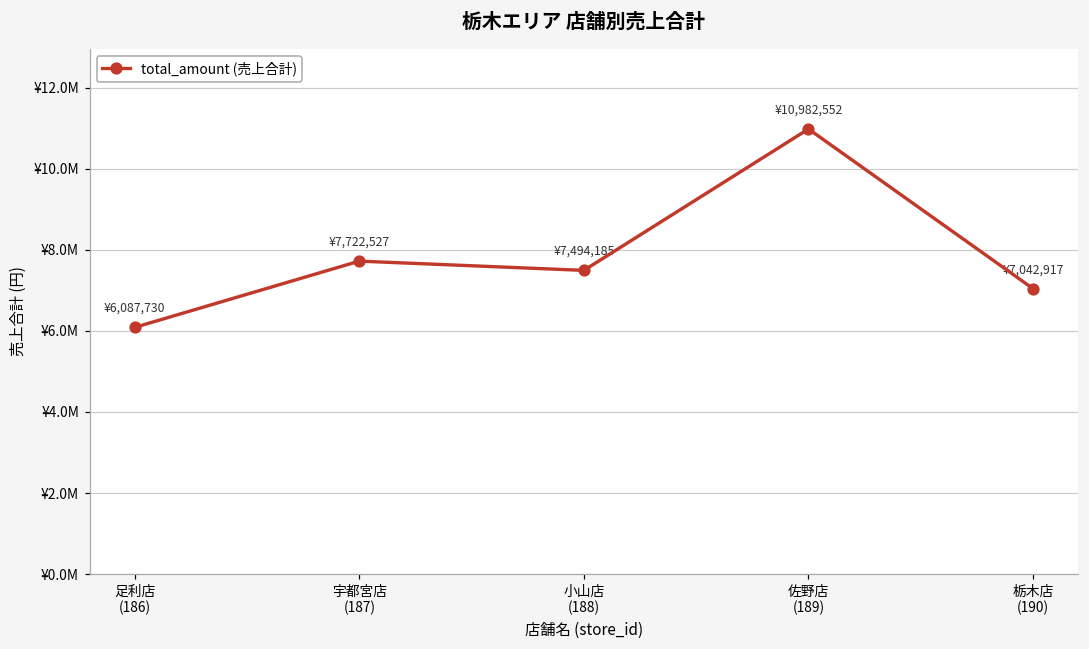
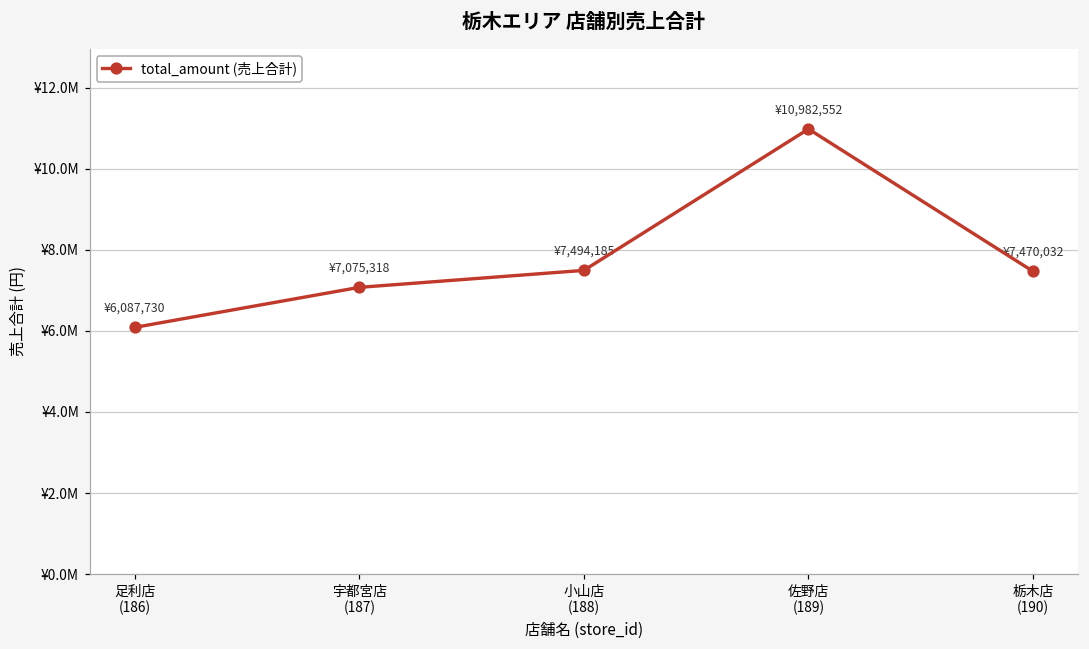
  {
    "足利店 (186)": "¥6,087,730",
-   "宇都宮店 (187)": "¥7,722,527",
+   "宇都宮店 (187)": "¥7,075,318",
    "小山店 (188)": "¥7,494,185",
    "佐野店 (189)": "¥10,982,552",
-   "栃木店 (190)": "¥7,042,917"
+   "栃木店 (190)": "¥7,470,032"
  }
